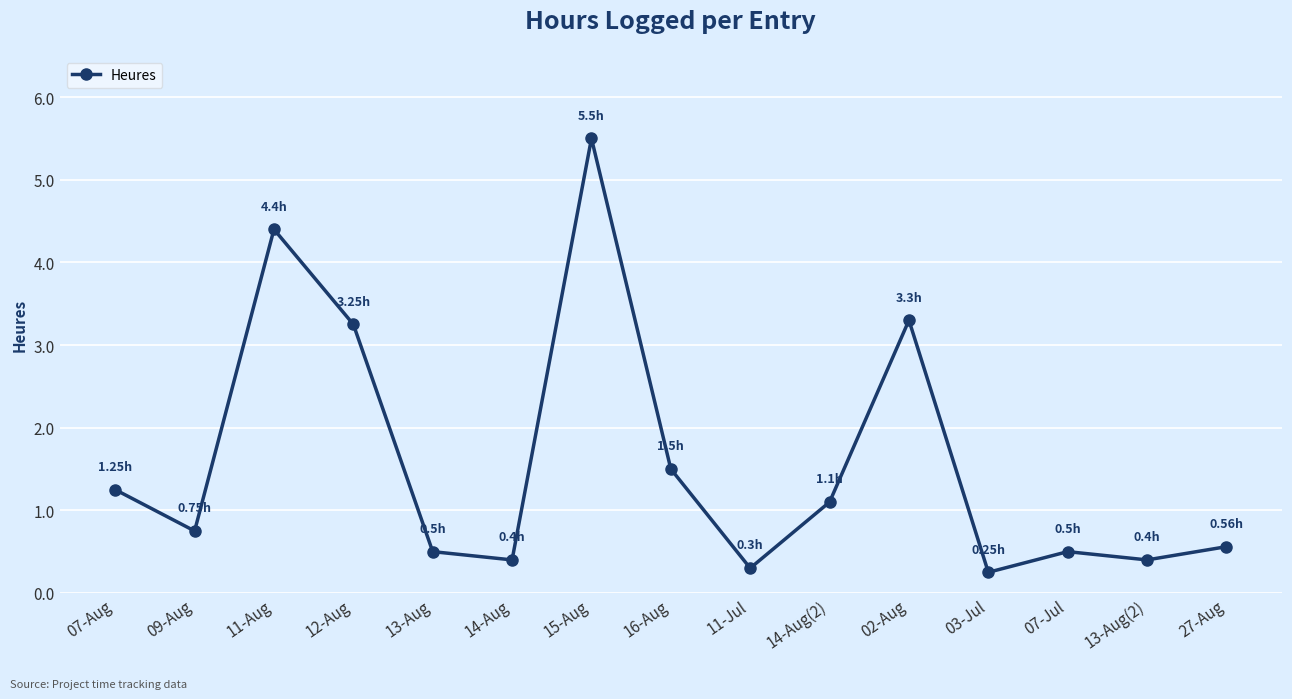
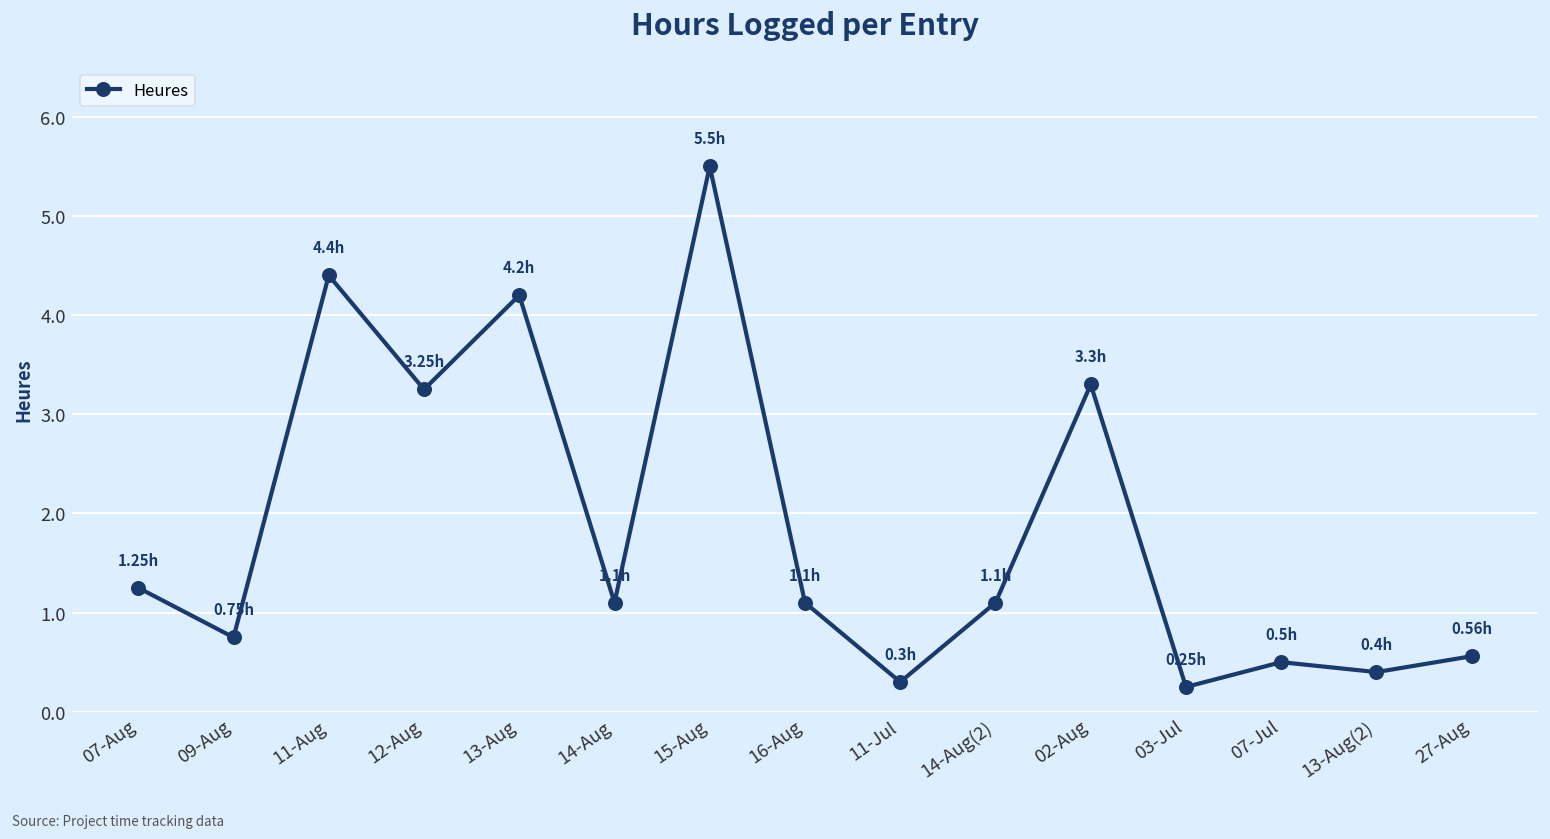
  {
    "07-Aug": "1.25h",
    "09-Aug": "0.75h",
    "11-Aug": "4.4h",
    "12-Aug": "3.25h",
-   "13-Aug": "0.5h",
-   "14-Aug": "0.4h",
+   "13-Aug": "4.2h",
+   "14-Aug": "1.1h",
    "15-Aug": "5.5h",
-   "16-Aug": "1.5h",
+   "16-Aug": "1.1h",
    "11-Jul": "0.3h",
    "14-Aug(2)": "1.1h",
    "02-Aug": "3.3h",
    "03-Jul": "0.25h",
    "07-Jul": "0.5h",
    "13-Aug(2)": "0.4h",
    "27-Aug": "0.56h"
  }
